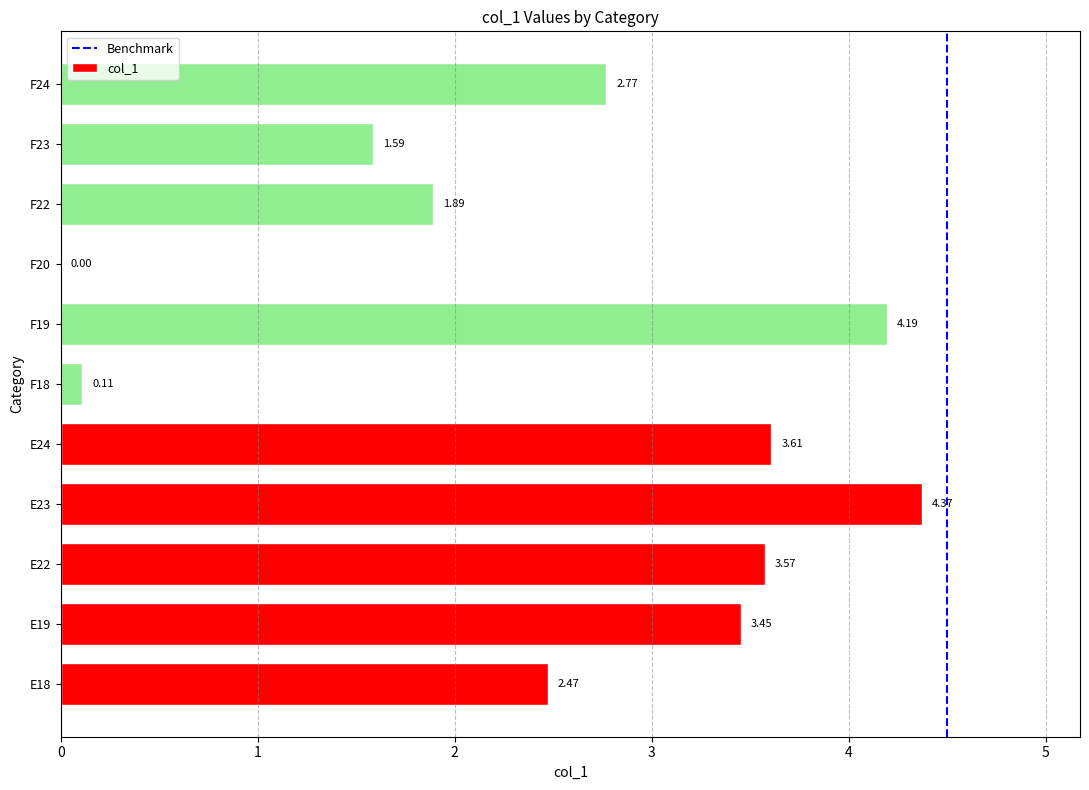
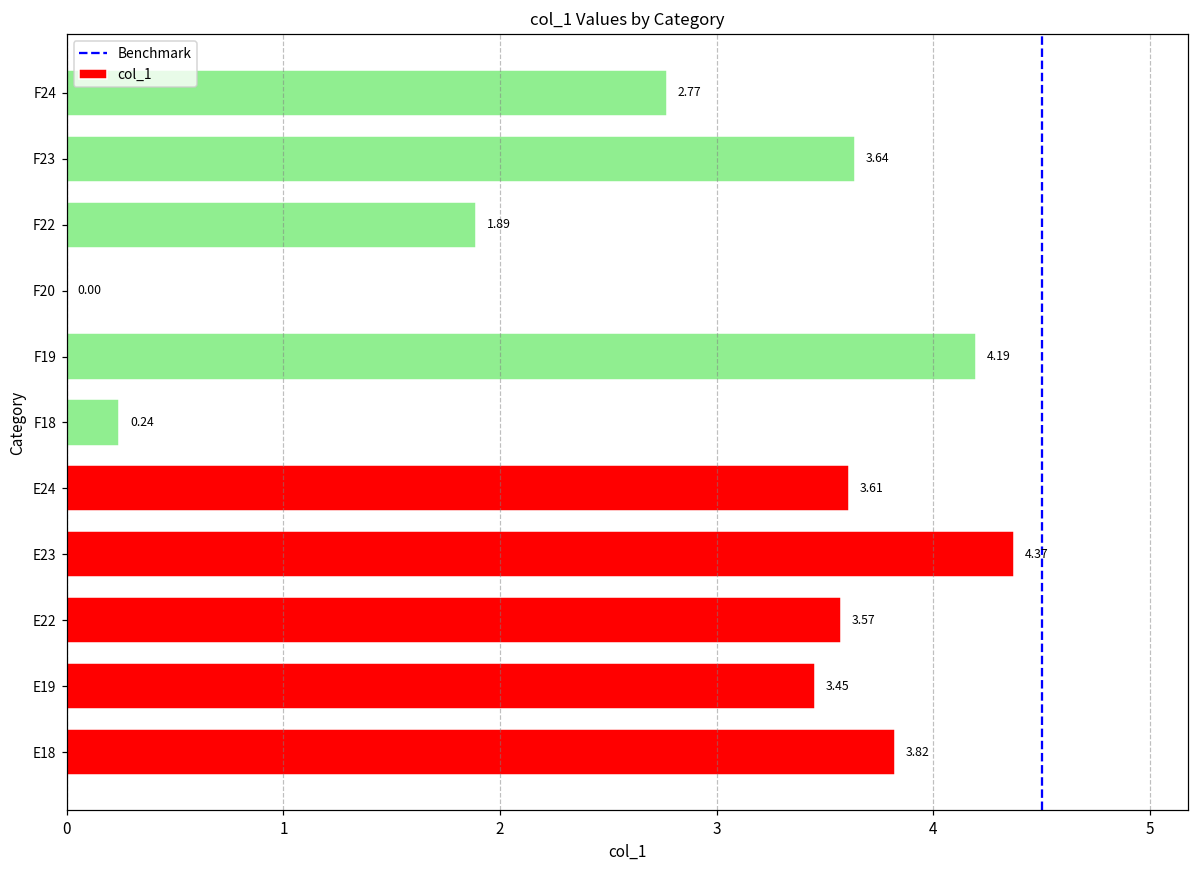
  {
    "F24": 2.77,
-   "F23": 1.59,
+   "F23": 3.64,
    "F22": 1.89,
    "F20": 0.00,
    "F19": 4.19,
-   "F18": 0.11,
+   "F18": 0.24,
    "E24": 3.61,
    "E23": 4.37,
    "E22": 3.57,
    "E19": 3.45,
-   "E18": 2.47
+   "E18": 3.82
  }
